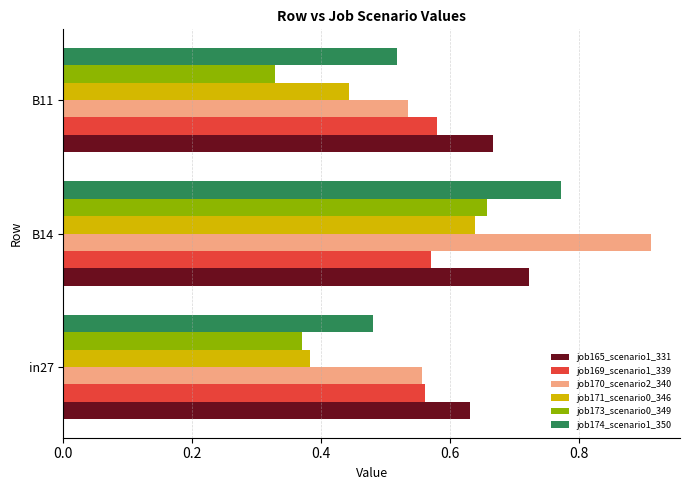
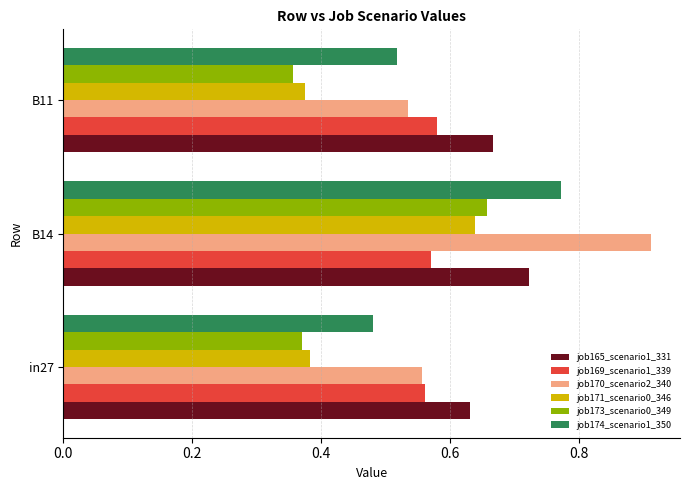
  {
    "job165_scenario1_331": {
      "B11": 0.67,
      "B14": 0.72,
      "in27": 0.63
    },
    "job169_scenario1_339": {
      "B11": 0.58,
      "B14": 0.57,
      "in27": 0.56
    },
    "job170_scenario2_340": {
      "B11": 0.53,
      "B14": 0.91,
      "in27": 0.56
    },
    "job171_scenario0_346": {
-     "B11": 0.44,
+     "B11": 0.38,
      "B14": 0.64,
      "in27": 0.38
    },
    "job173_scenario0_349": {
-     "B11": 0.33,
+     "B11": 0.36,
      "B14": 0.66,
      "in27": 0.37
    },
    "job174_scenario1_350": {
      "B11": 0.52,
      "B14": 0.77,
      "in27": 0.48
    }
  }
